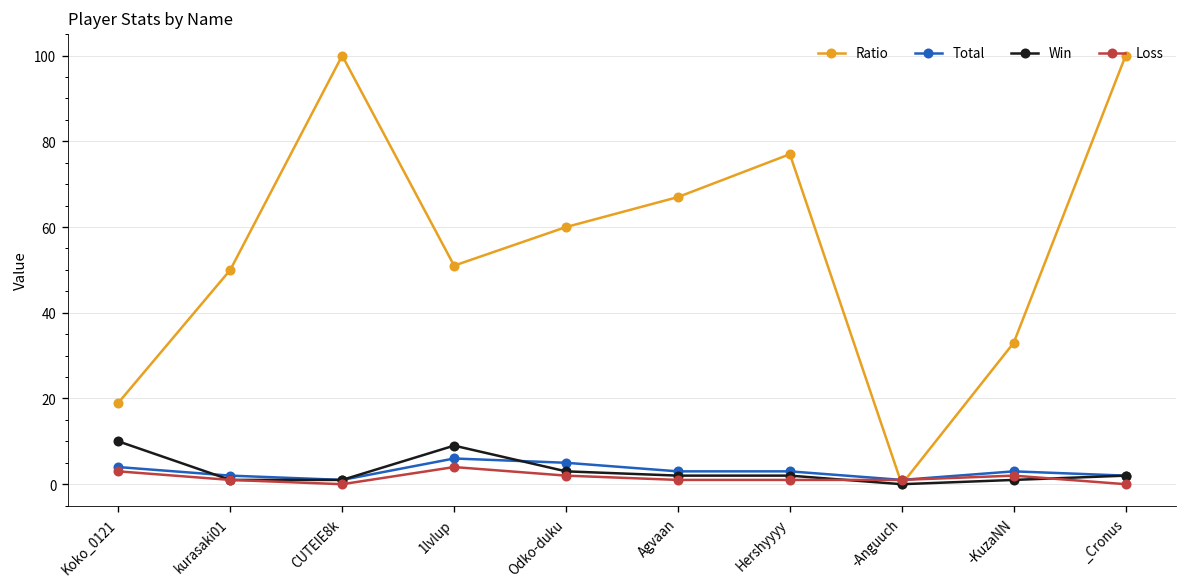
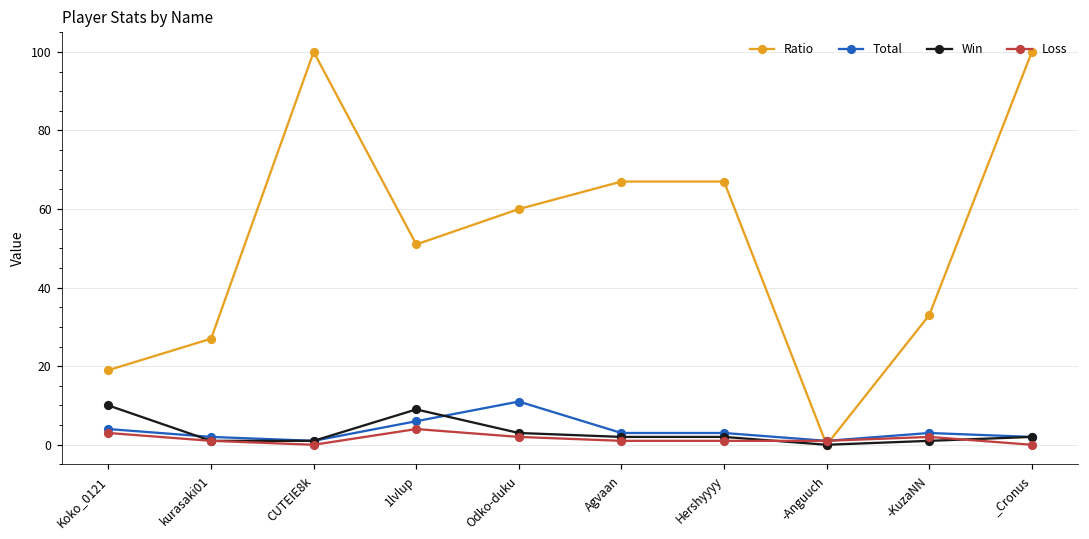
  {
    "Ratio": {
      "Koko_0121": 19,
-     "kurasaki01": 50,
+     "kurasaki01": 27,
      "CUTEIE8k": 100,
      "1lvlup": 51,
      "Odko-duku": 60,
      "Agvaan": 67,
-     "Hershyyyy": 77,
+     "Hershyyyy": 67,
      "-KuzaNN": 33,
      "_Cronus": 100
    },
    "Total": {
      "Koko_0121": 4,
      "kurasaki01": 2,
      "1lvlup": 6,
-     "Odko-duku": 5,
+     "Odko-duku": 11,
      "Agvaan": 3,
      "Hershyyyy": 3,
      "-KuzaNN": 3
    },
    "Win": {
      "Koko_0121": 10,
      "1lvlup": 9,
      "Odko-duku": 3,
      "Agvaan": 2,
      "Hershyyyy": 2,
      "-KuzaNN": 1
    },
    "Loss": {
      "Koko_0121": 3,
      "CUTEIE8k": 0,
      "1lvlup": 4,
      "Odko-duku": 2,
      "Agvaan": 1,
      "Hershyyyy": 1,
      "-KuzaNN": 2,
      "_Cronus": 0
    }
  }
